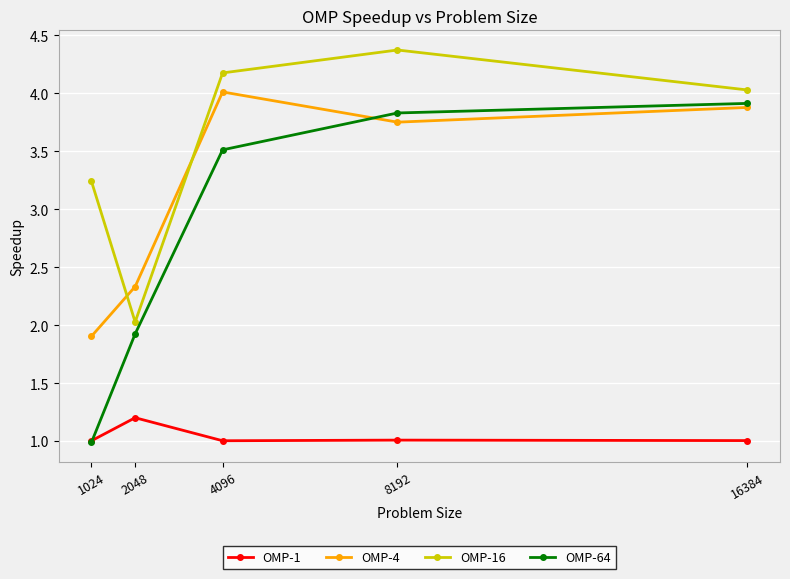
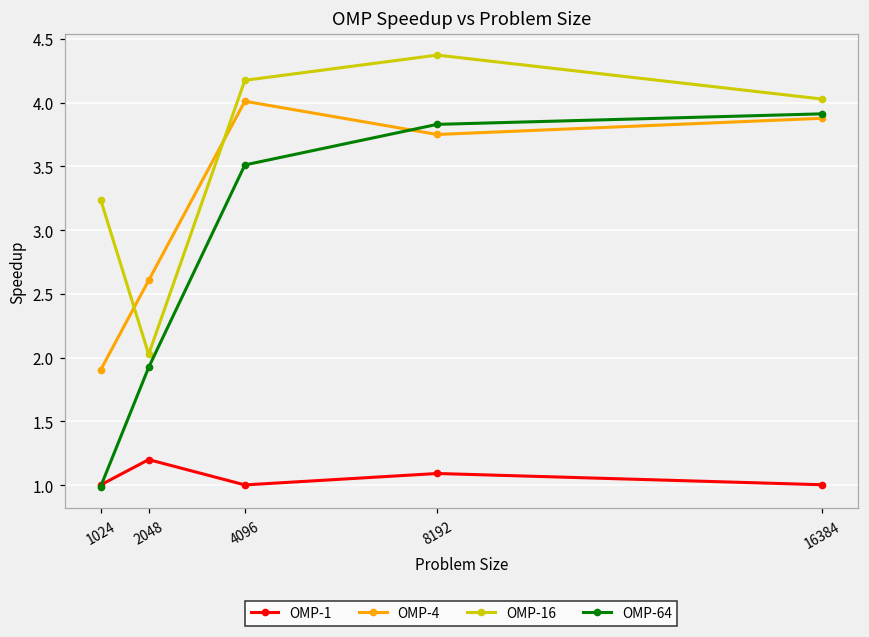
  {
    "OMP-1": {
      "2048": 1.20,
      "4096": 1.00,
-     "8192": 1.01,
+     "8192": 1.09,
      "16384": 1.00
    },
    "OMP-4": {
      "1024": 1.90,
-     "2048": 2.33,
+     "2048": 2.61,
      "4096": 4.01,
      "8192": 3.75,
      "16384": 3.88
    },
    "OMP-16": {
      "1024": 3.24,
      "2048": 2.03,
      "4096": 4.17,
      "8192": 4.37,
      "16384": 4.03
    },
    "OMP-64": {
      "2048": 1.92,
      "4096": 3.51,
      "8192": 3.83,
      "16384": 3.91
    }
  }
